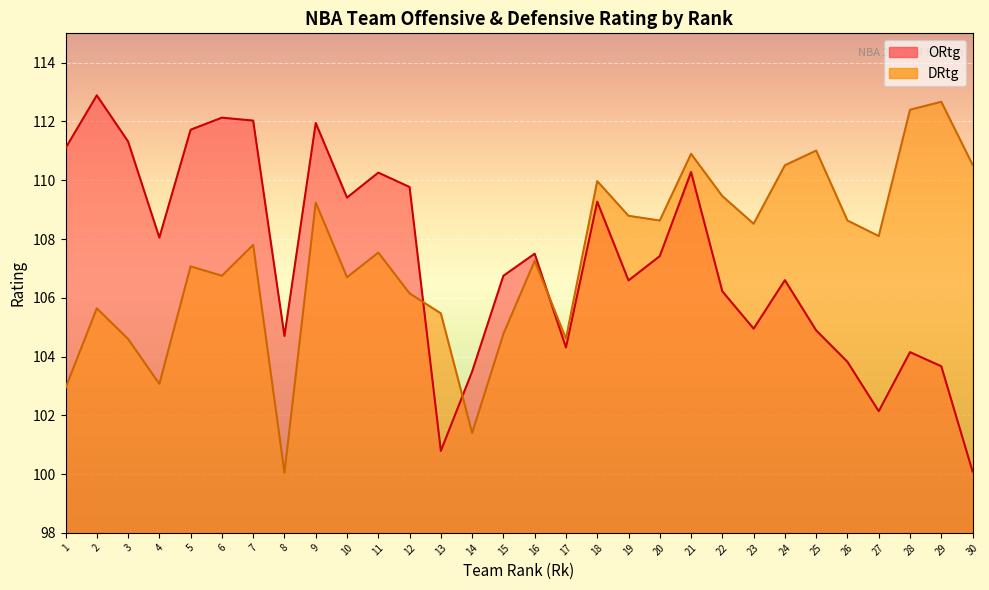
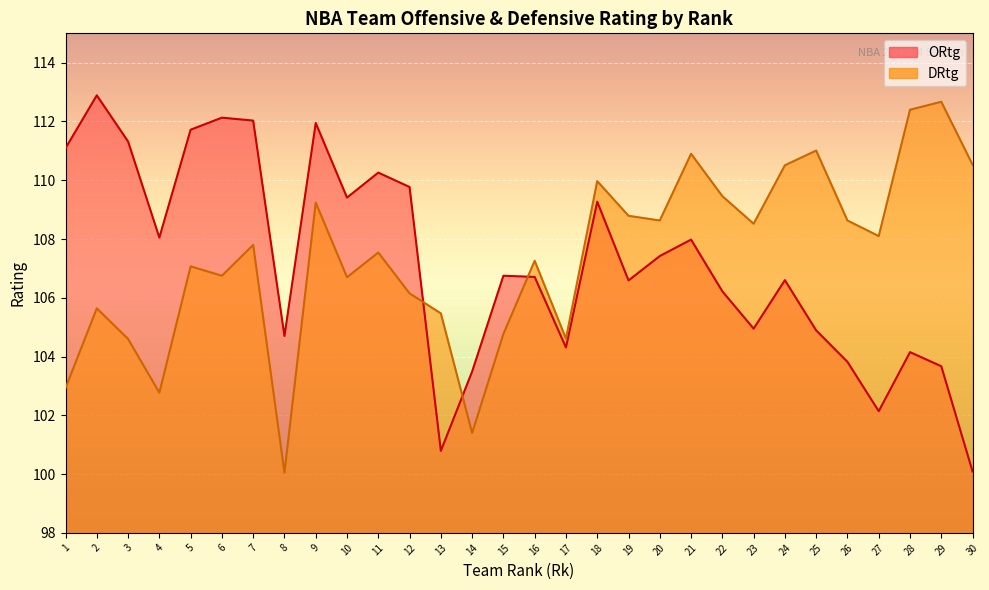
  {
    "ORtg": {
      "1": 111.1,
      "2": 112.9,
      "3": 111.3,
      "4": 108.1,
      "5": 111.7,
      "6": 112.1,
      "7": 112.0,
      "8": 104.7,
      "9": 112.0,
      "10": 109.4,
      "11": 110.3,
      "12": 109.8,
      "13": 100.8,
      "14": 103.5,
      "15": 106.8,
-     "16": 107.5,
+     "16": 106.7,
      "17": 104.3,
      "18": 109.3,
      "19": 106.6,
      "20": 107.4,
-     "21": 110.3,
+     "21": 108.0,
      "22": 106.2,
      "23": 105.0,
      "24": 106.6,
      "25": 104.9,
      "26": 103.8,
      "27": 102.1,
      "28": 104.2,
      "29": 103.7,
      "30": 100.1
    },
    "DRtg": {
      "1": 102.9,
      "2": 105.6,
      "3": 104.6,
-     "4": 103.1,
+     "4": 102.8,
      "5": 107.1,
      "6": 106.8,
      "7": 107.8,
      "8": 100.1,
      "9": 109.2,
      "10": 106.7,
      "11": 107.5,
      "12": 106.2,
      "13": 105.5,
      "14": 101.4,
      "15": 104.8,
      "16": 107.3,
      "17": 104.6,
      "18": 110.0,
      "19": 108.8,
      "20": 108.6,
      "21": 110.9,
      "22": 109.5,
      "23": 108.5,
      "24": 110.5,
      "25": 111.0,
      "26": 108.6,
      "27": 108.1,
      "28": 112.4,
      "29": 112.7,
      "30": 110.5
    }
  }
